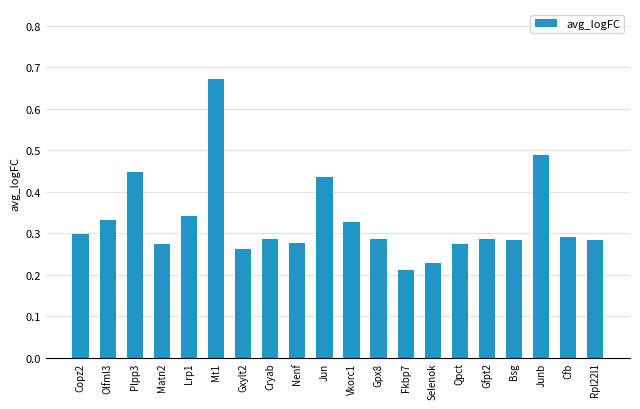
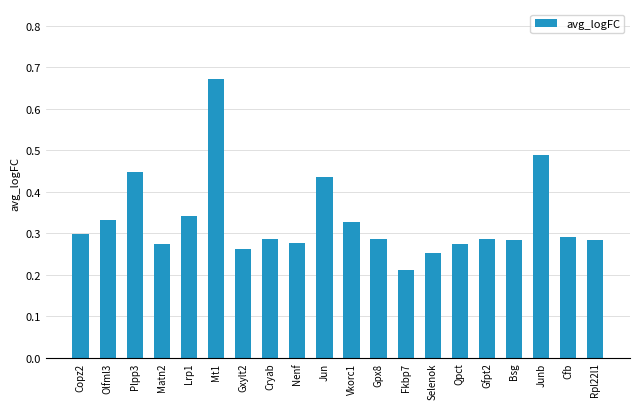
  {
    "Copz2": 0.30,
    "Olfml3": 0.33,
    "Plpp3": 0.45,
    "Matn2": 0.27,
    "Lrp1": 0.34,
    "Mt1": 0.67,
    "Gxylt2": 0.26,
    "Cryab": 0.29,
    "Nenf": 0.28,
    "Jun": 0.43,
    "Vkorc1": 0.33,
    "Gpx8": 0.29,
    "Fkbp7": 0.21,
-   "Selenok": 0.23,
+   "Selenok": 0.25,
    "Qpct": 0.27,
    "Gfpt2": 0.29,
    "Bsg": 0.28,
    "Junb": 0.49,
    "Cfb": 0.29,
    "Rpl22l1": 0.28
  }
